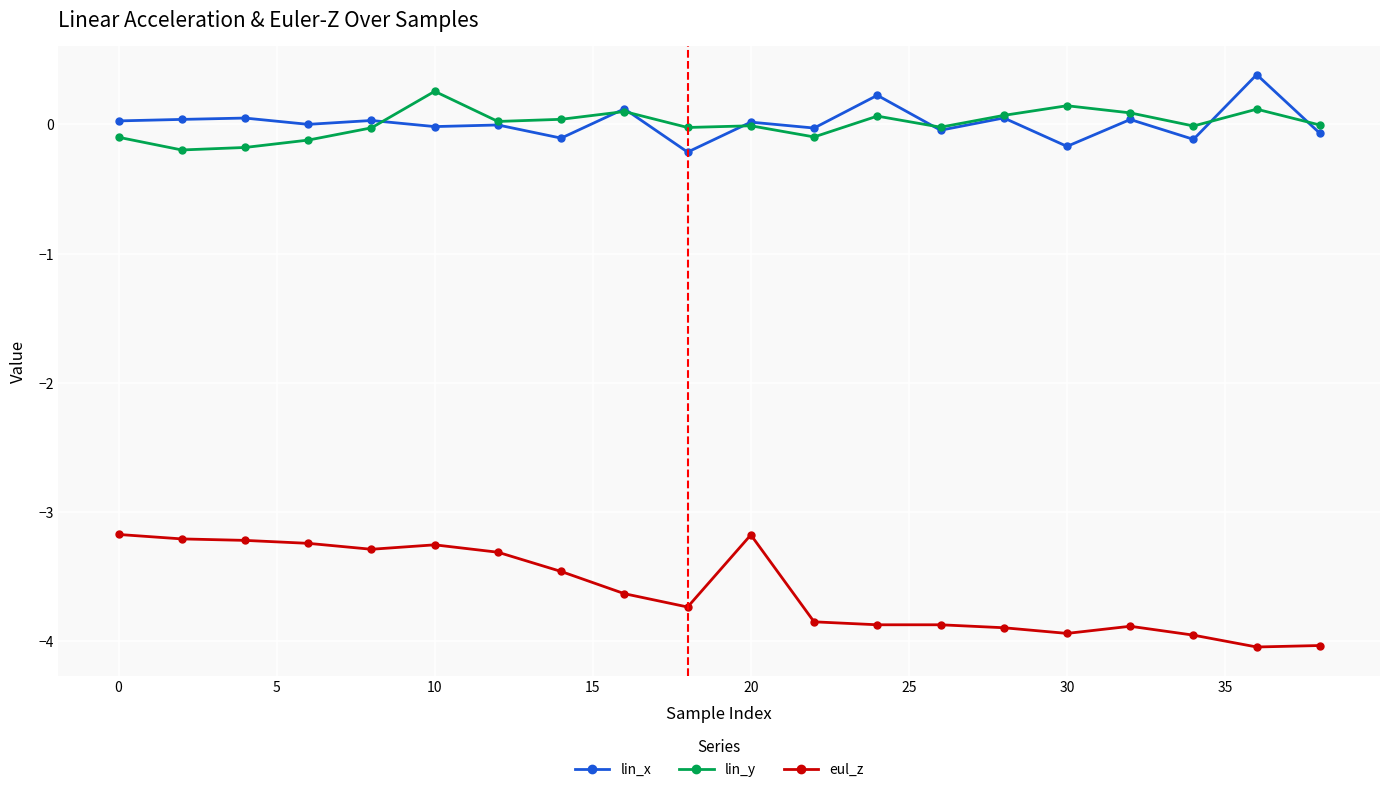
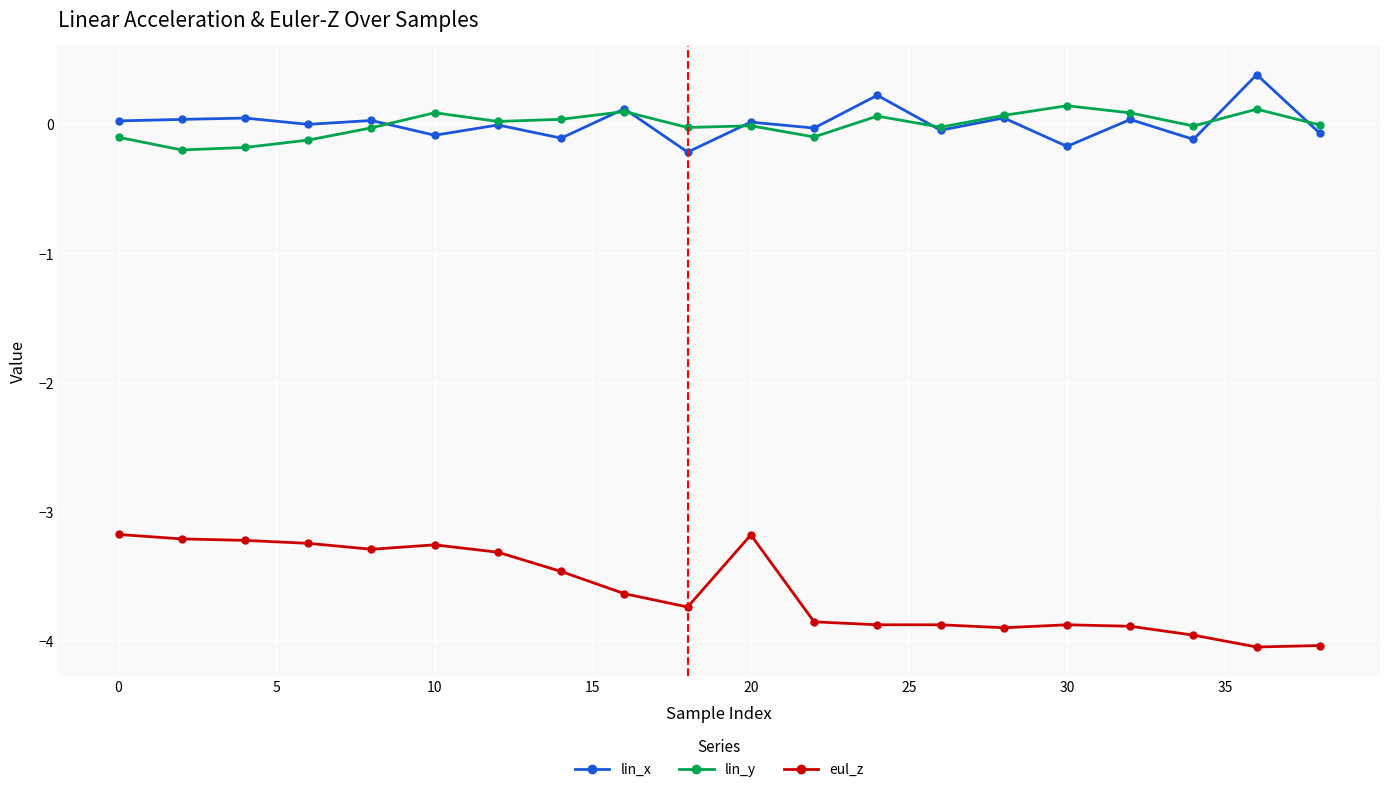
  {
    "lin_x": {
      "0": 0.03,
-     "10": -0.02,
+     "10": -0.08,
      "20": 0.02,
      "30": -0.17
    },
    "lin_y": {
      "0": -0.10,
-     "10": 0.26,
+     "10": 0.09,
      "20": -0.01,
      "30": 0.15
    },
    "eul_z": {
      "0": -3.17,
      "10": -3.25,
      "20": -3.18,
-     "30": -3.94
+     "30": -3.87
    }
  }
